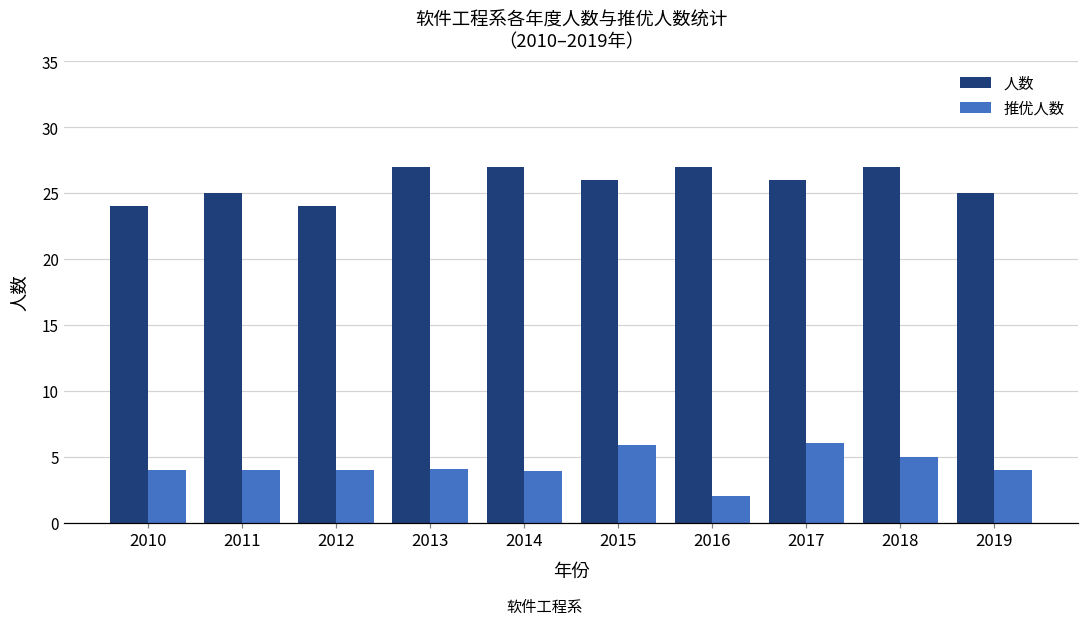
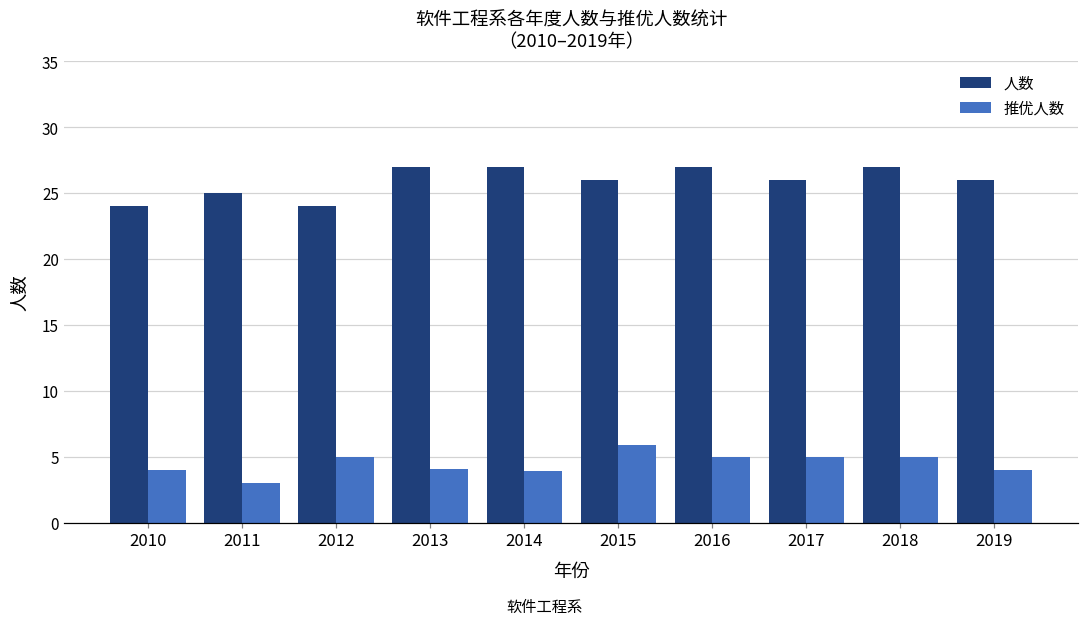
  {
    "人数": {
      "2010": 24,
      "2011": 25,
      "2012": 24,
      "2013": 27,
      "2014": 27,
      "2015": 26,
      "2016": 27,
      "2017": 26,
      "2018": 27,
-     "2019": 25
+     "2019": 26
    },
    "推优人数": {
      "2010": 4,
-     "2011": 4,
-     "2012": 4,
+     "2011": 3,
+     "2012": 5,
      "2013": 4,
      "2014": 4,
      "2015": 6,
-     "2016": 2,
-     "2017": 6,
+     "2016": 5,
+     "2017": 5,
      "2018": 5,
      "2019": 4
    }
  }
